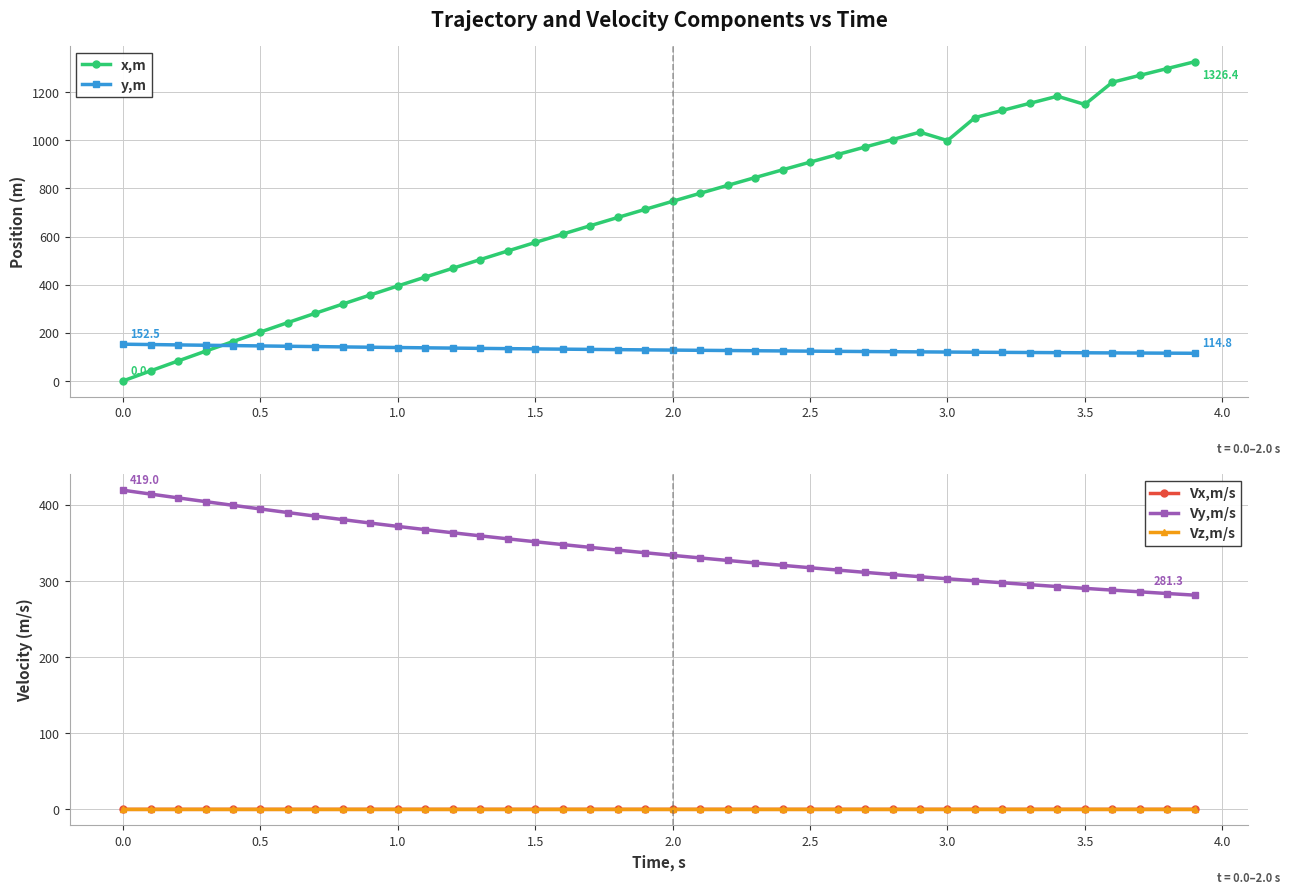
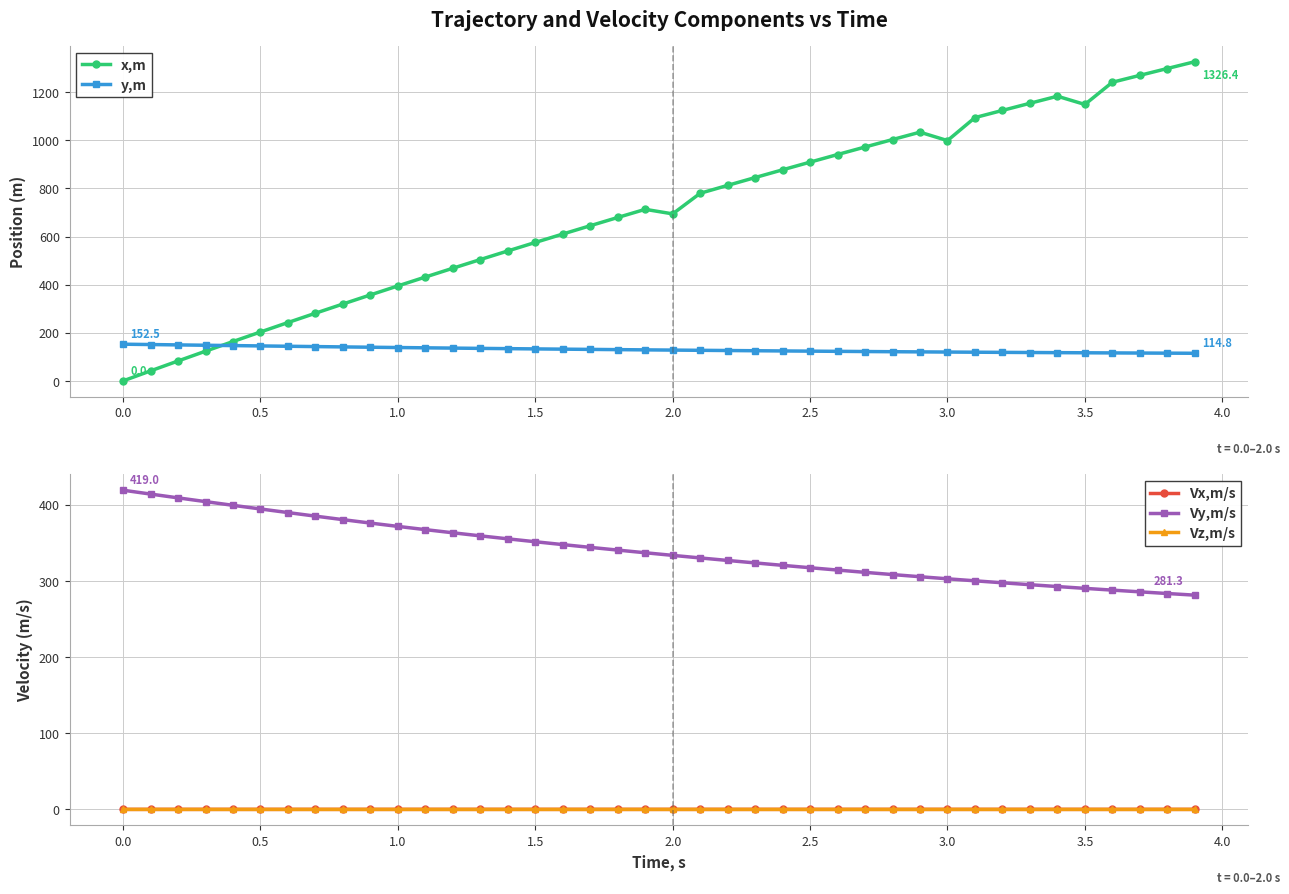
  {
    "Trajectory and Velocity Components vs Time": {
      "x,m": {
        "0.5": 200,
        "1.0": 390,
        "1.5": 580,
-       "2.0": 750,
+       "2.0": 690,
        "2.5": 910,
        "3.0": 1000,
        "3.5": 1150
      },
      "y,m": {
        "0.0": 152.5
      }
    }
  }
